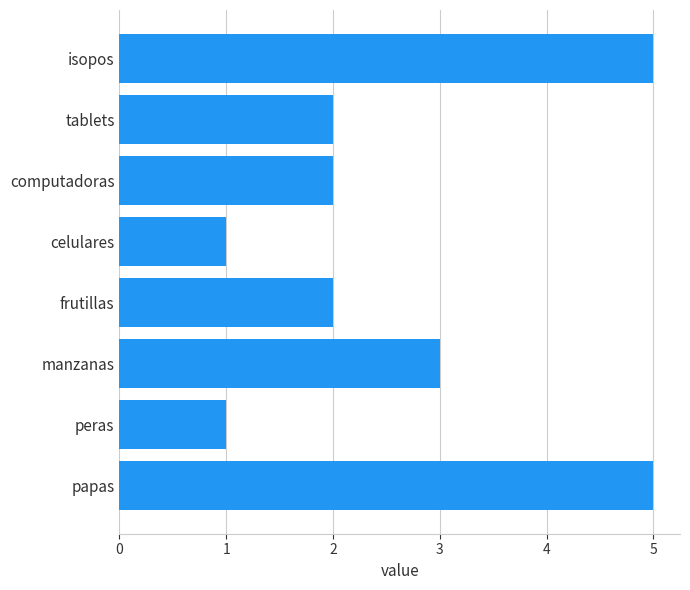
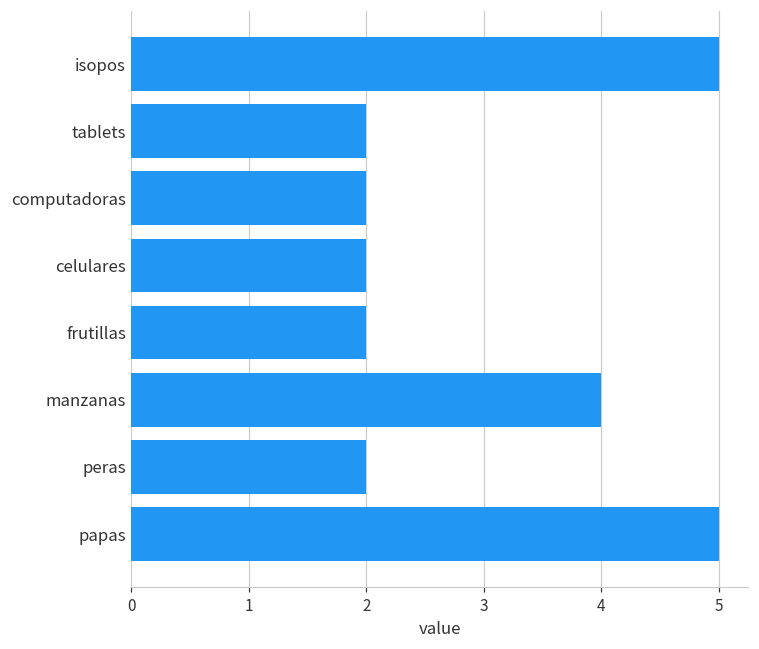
  {
    "isopos": 5,
    "tablets": 2,
    "computadoras": 2,
-   "celulares": 1,
+   "celulares": 2,
    "frutillas": 2,
-   "manzanas": 3,
-   "peras": 1,
+   "manzanas": 4,
+   "peras": 2,
    "papas": 5
  }
